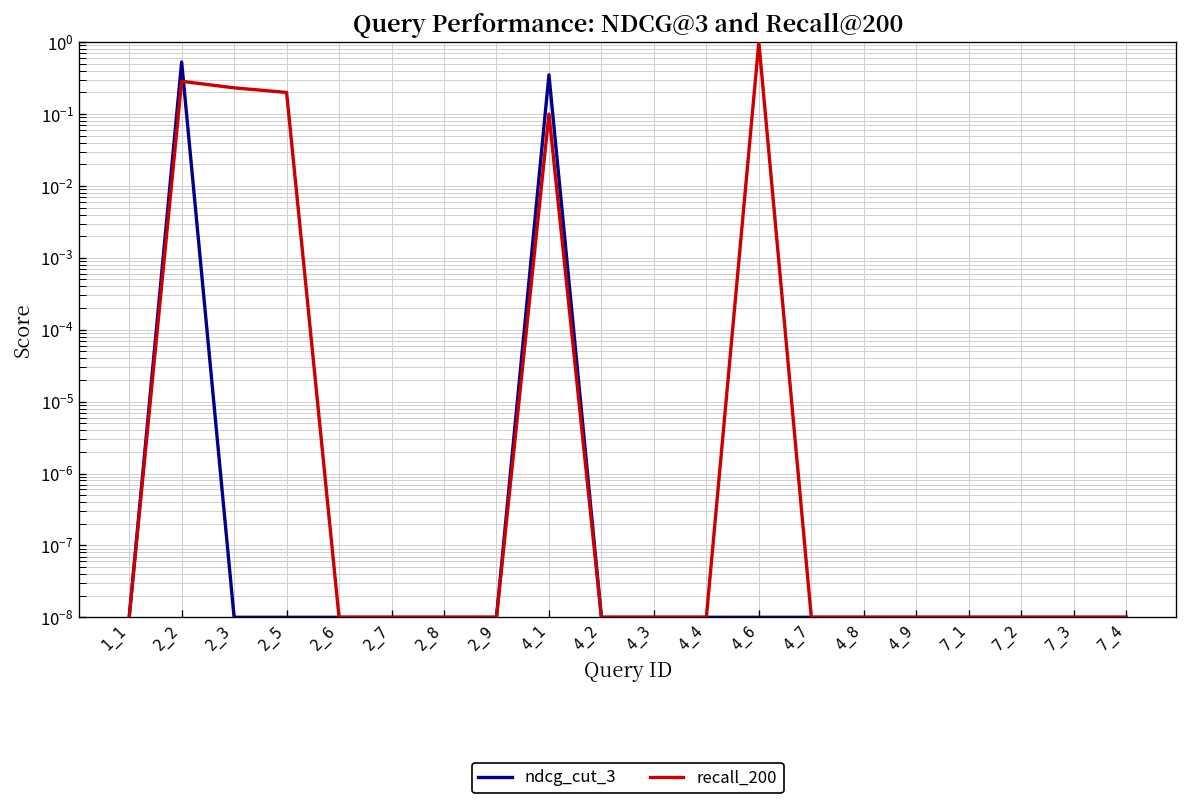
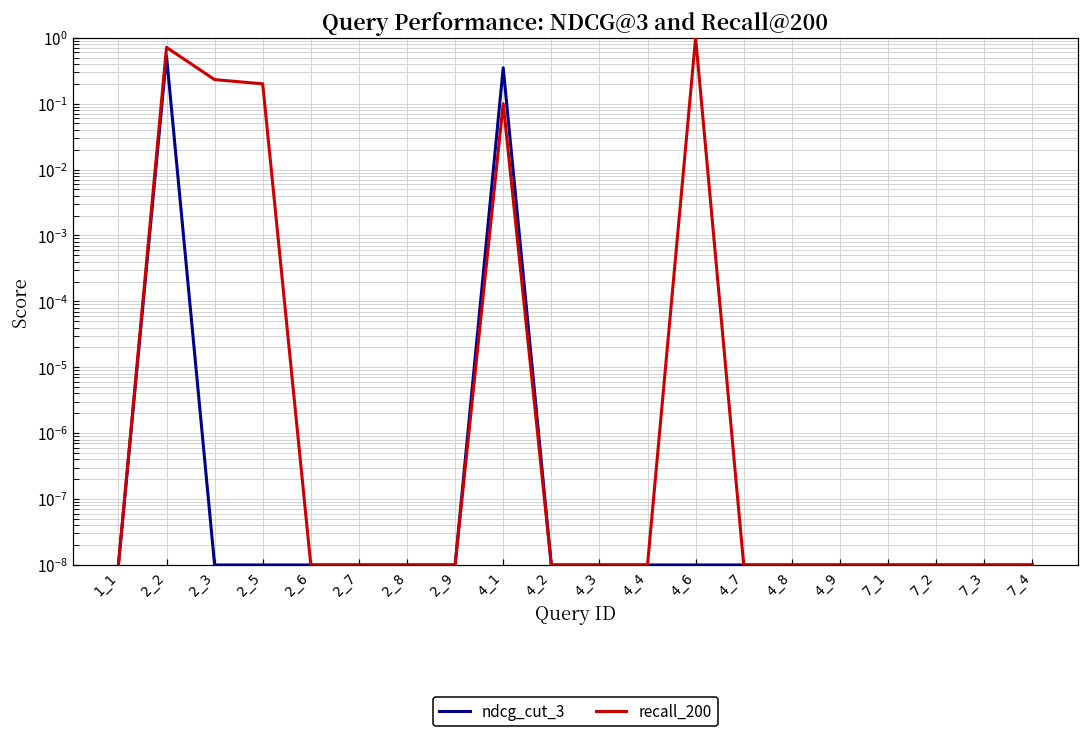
  {
    "ndcg_cut_3": {
      "2_2": 0.5,
      "2_3": 0.000000010,
      "2_5": 0.000000010,
      "4_1": 0.4,
      "4_6": 0.000000010
    },
    "recall_200": {
-     "2_2": 0.3,
+     "2_2": 0.7,
      "2_3": 0.23,
      "2_5": 0.2,
      "4_1": 0.1,
      "4_6": 1.0
    }
  }
